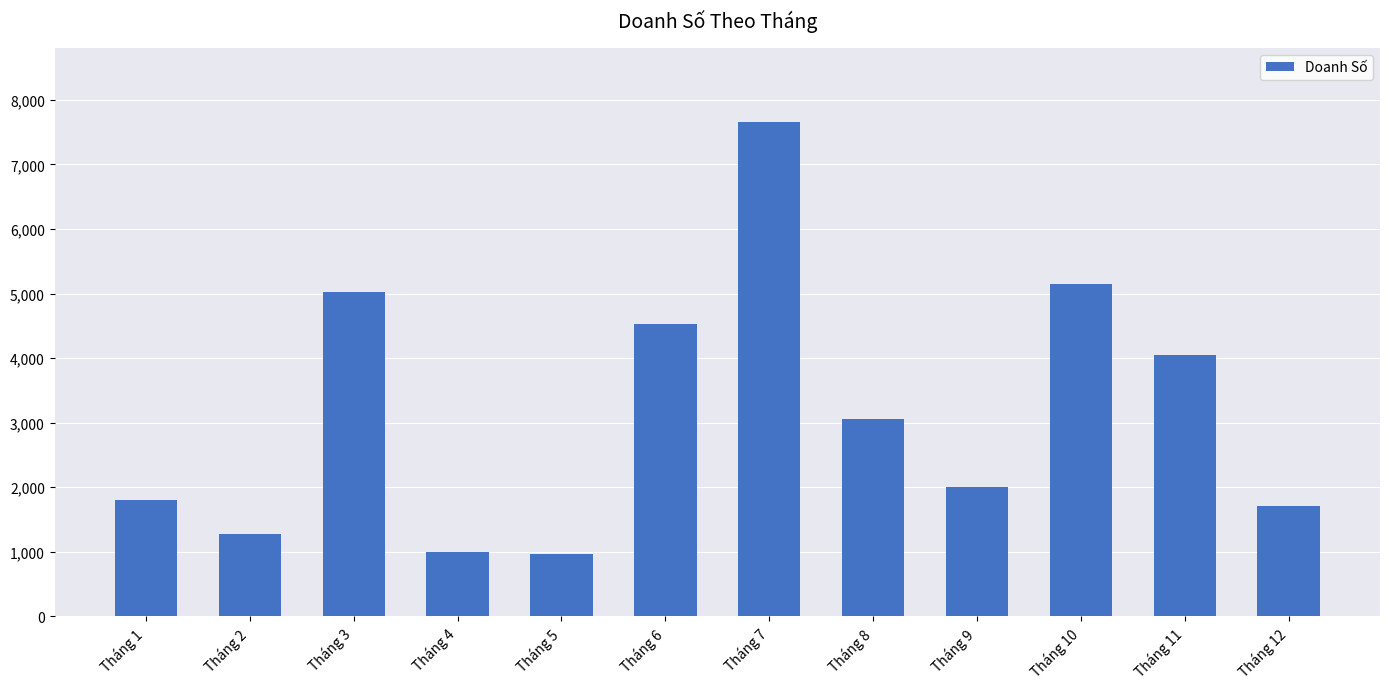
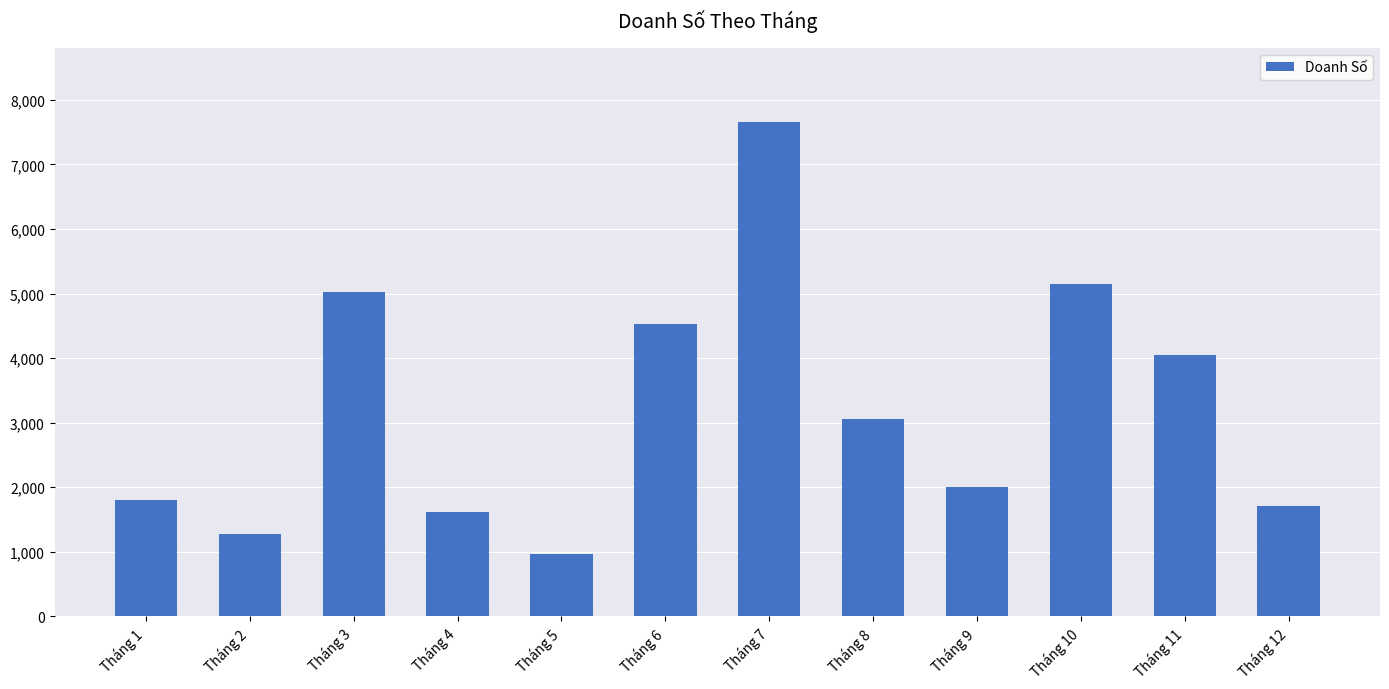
  {
    "Tháng 1": "1,800",
    "Tháng 2": "1,300",
    "Tháng 3": "5,000",
-   "Tháng 4": "1,000",
+   "Tháng 4": "1,600",
    "Tháng 5": "1,000",
    "Tháng 6": "4,500",
    "Tháng 7": "7,700",
    "Tháng 8": "3,100",
    "Tháng 9": "2,000",
    "Tháng 10": "5,100",
    "Tháng 11": "4,000",
    "Tháng 12": "1,700"
  }
